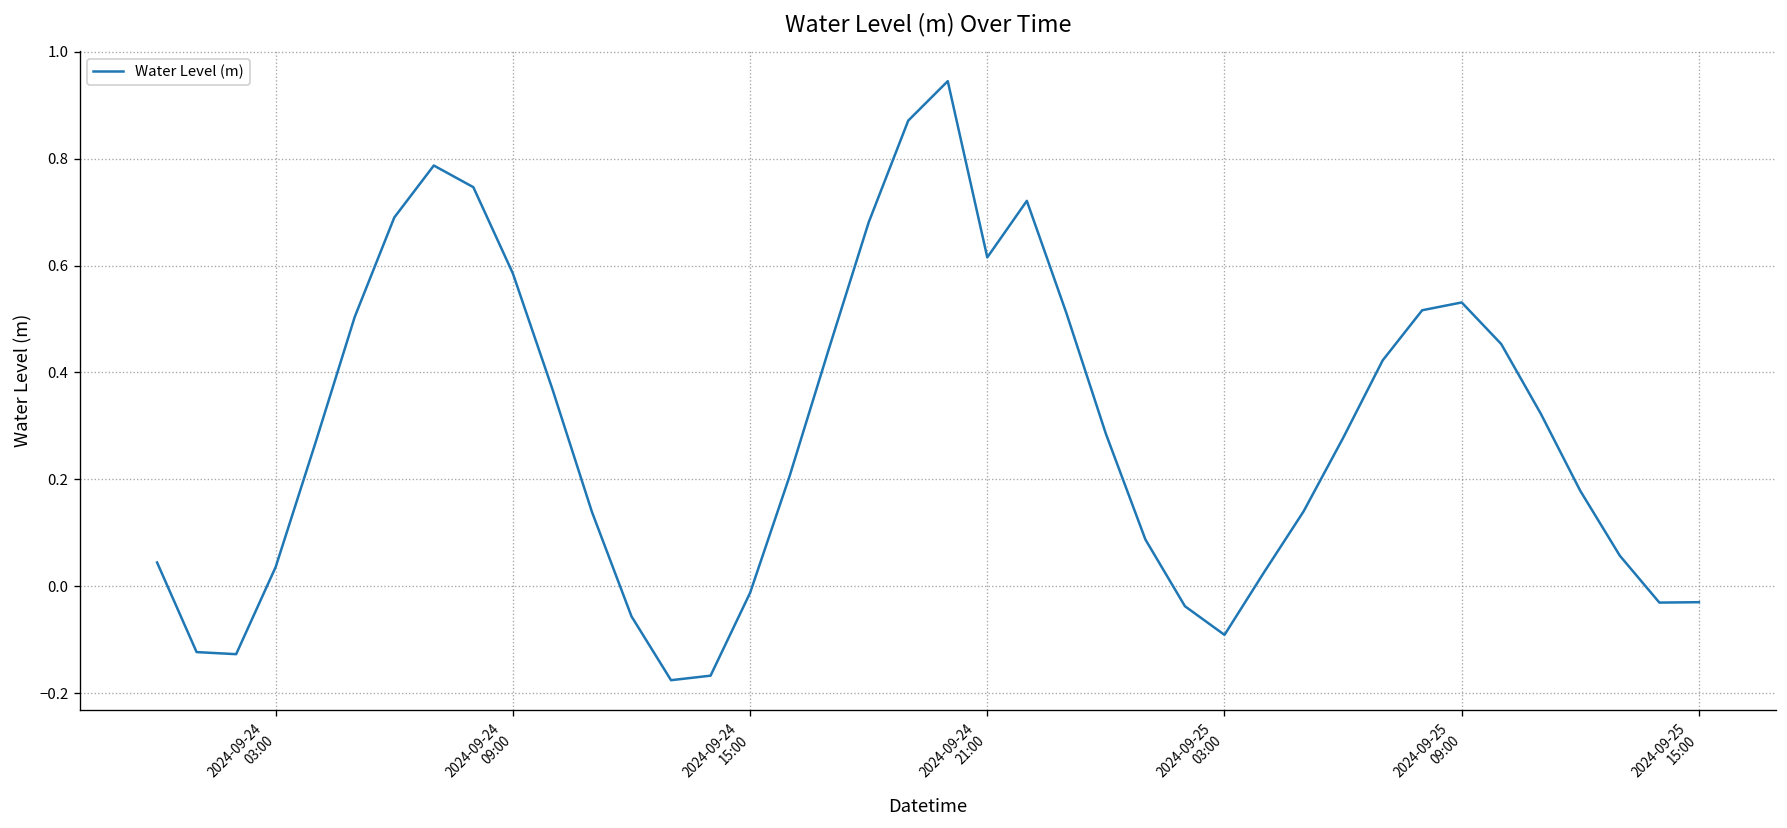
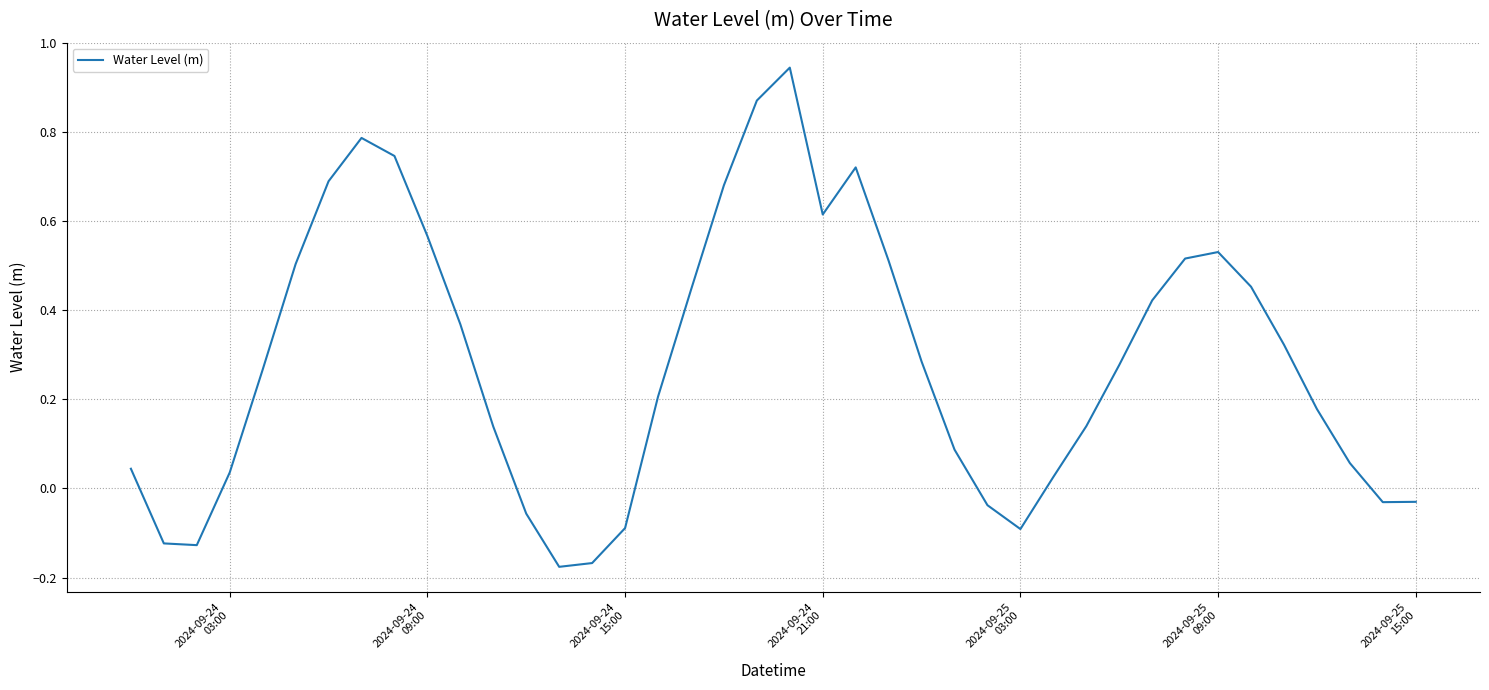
  {
    "2024-09-24 03:00": 0.04,
-   "2024-09-24 09:00": 0.59,
-   "2024-09-24 15:00": -0.01,
+   "2024-09-24 09:00": 0.57,
+   "2024-09-24 15:00": -0.09,
    "2024-09-24 21:00": 0.62,
    "2024-09-25 03:00": -0.09,
    "2024-09-25 09:00": 0.53,
    "2024-09-25 15:00": -0.03
  }
